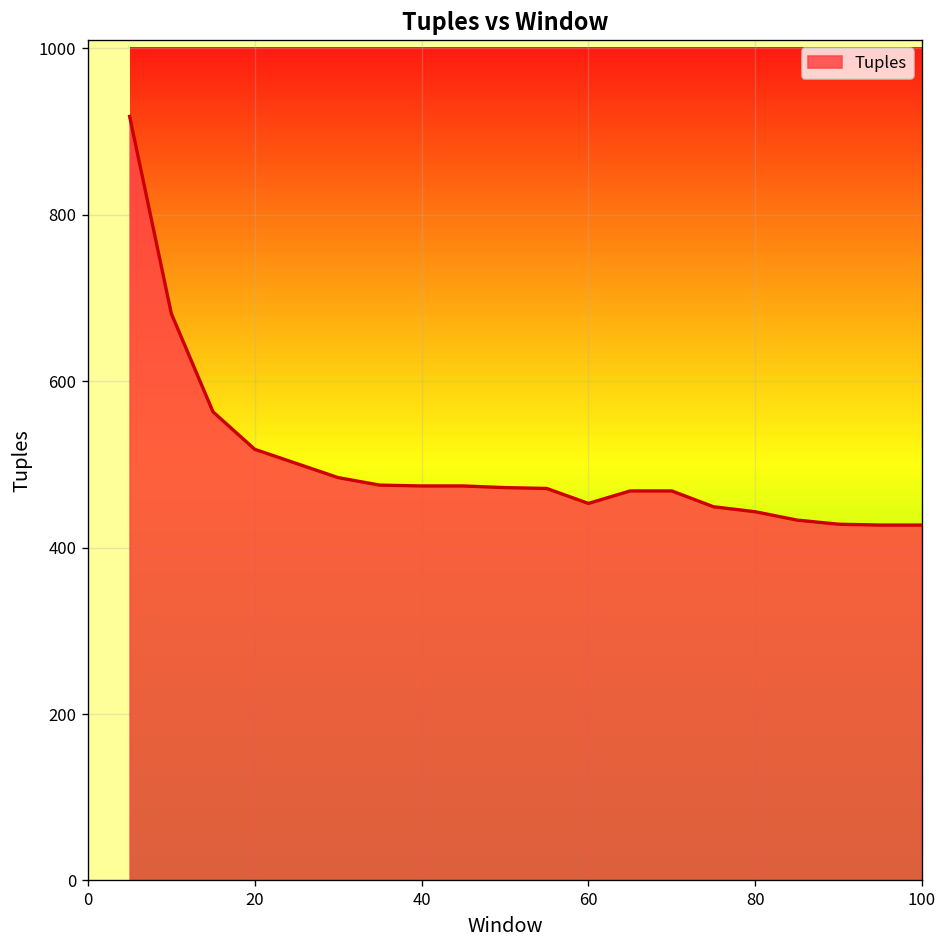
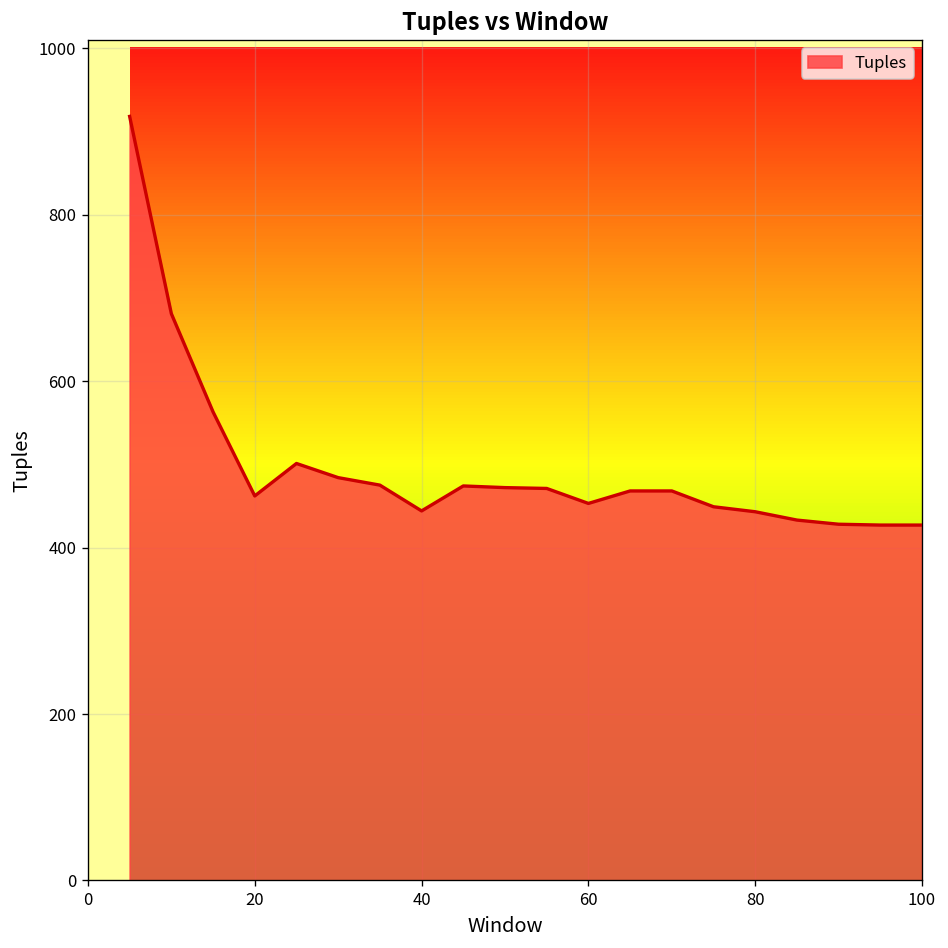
  {
-   "20": 520,
-   "40": 470,
+   "20": 460,
+   "40": 440,
    "60": 450,
    "80": 440,
    "100": 430
  }
